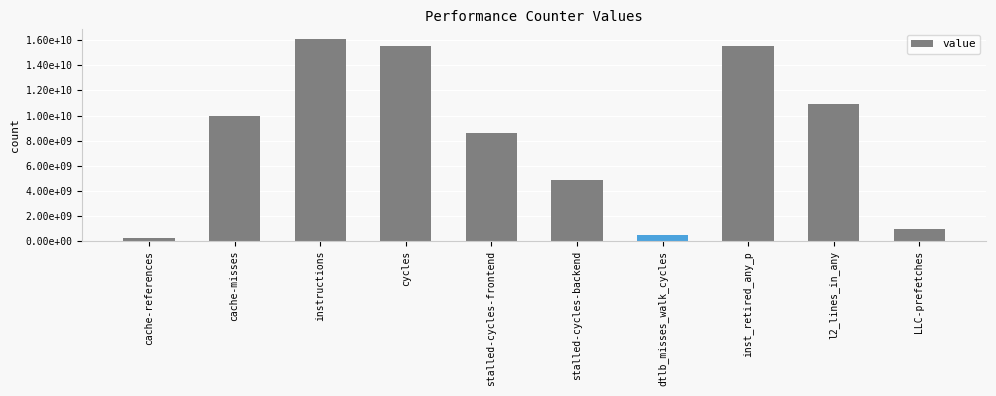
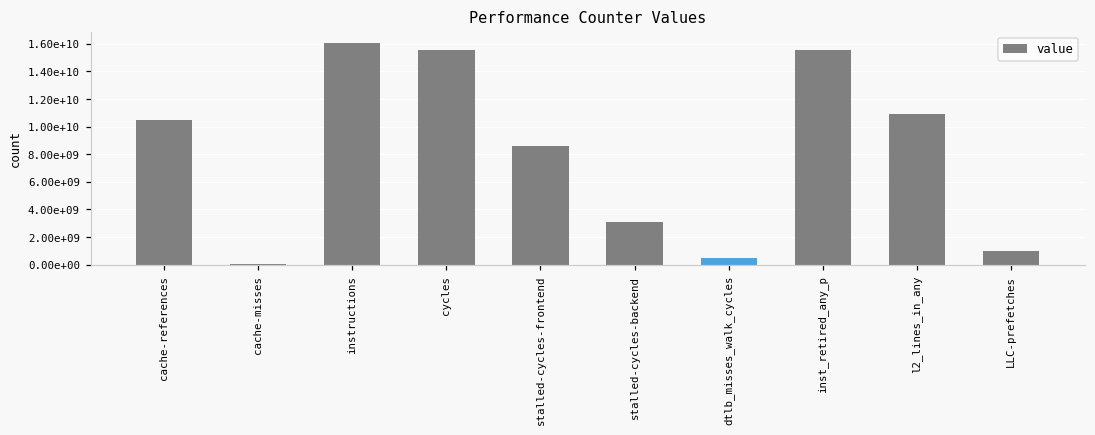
  {
-   "cache-references": 200000000,
-   "cache-misses": 9900000000,
+   "cache-references": 10500000000,
+   "cache-misses": 0,
    "instructions": 16100000000,
    "cycles": 15500000000,
    "stalled-cycles-frontend": 8600000000,
-   "stalled-cycles-backend": 4900000000,
+   "stalled-cycles-backend": 3100000000,
    "dtlb_misses_walk_cycles": 500000000,
    "inst_retired_any_p": 15500000000,
    "l2_lines_in_any": 10900000000,
    "LLC-prefetches": 1000000000
  }
